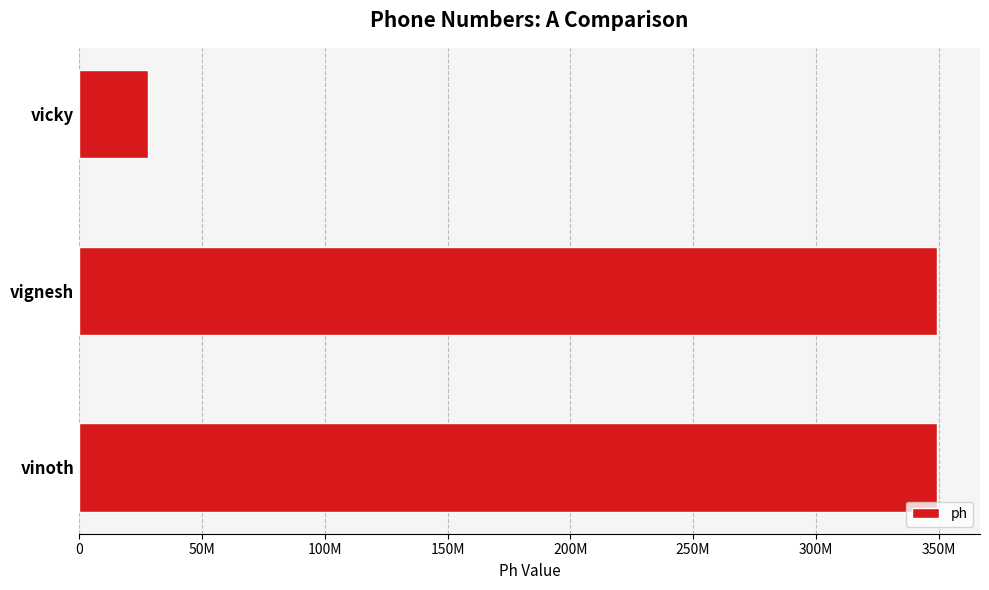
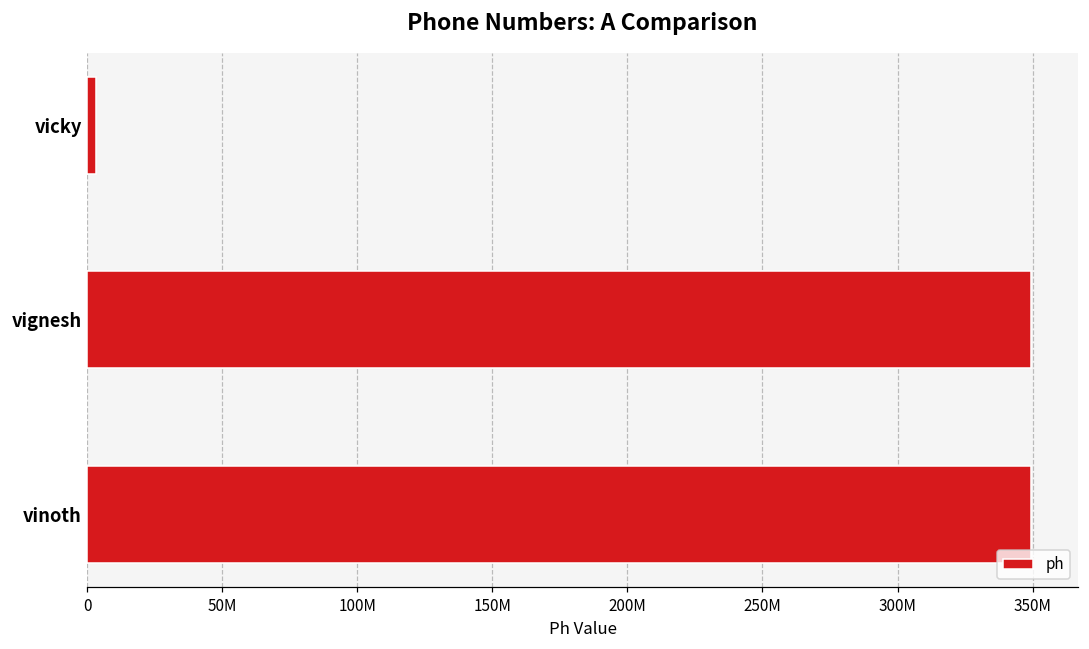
  {
-   "vicky": 28000000,
+   "vicky": 3000000,
    "vignesh": 349000000,
    "vinoth": 349000000
  }
